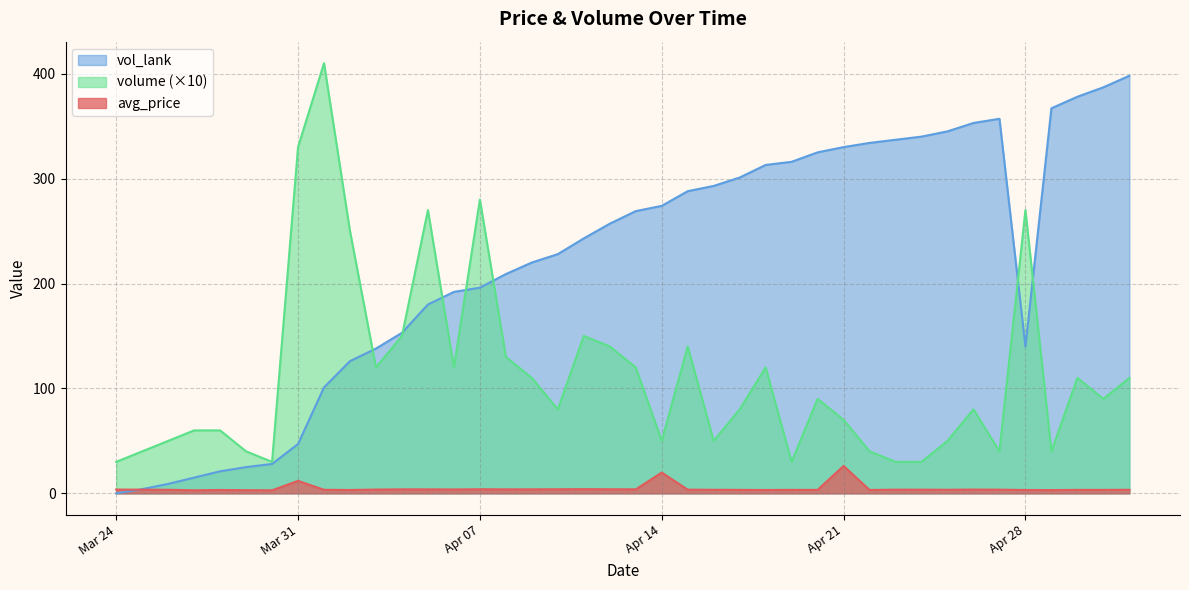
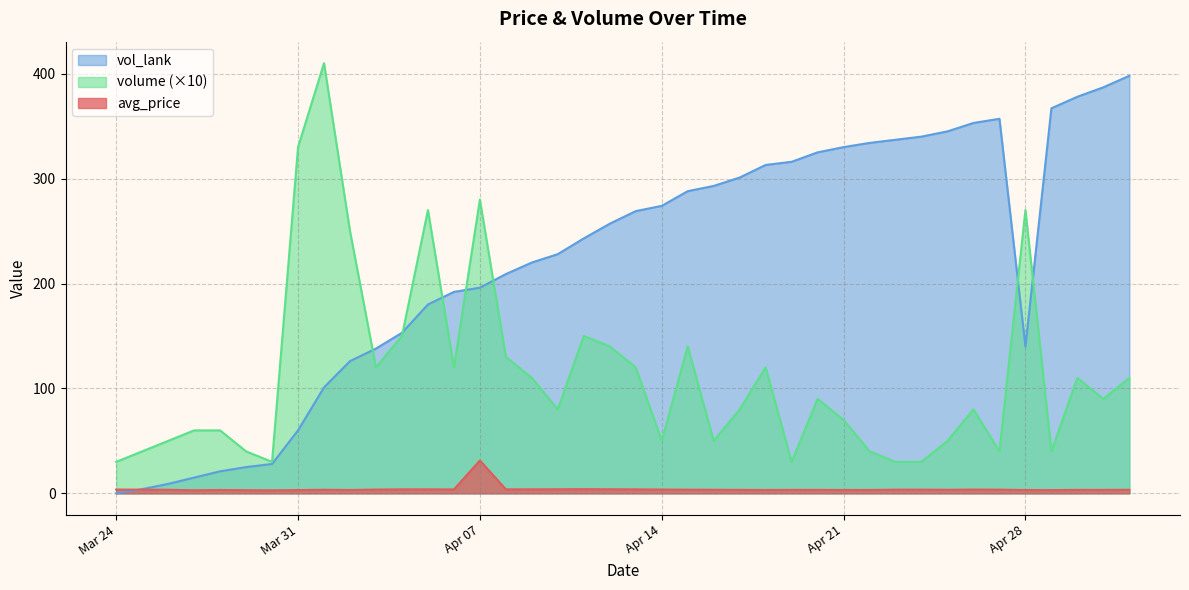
  {
    "vol_lank": {
      "Mar 24": 0,
-     "Mar 31": 47,
+     "Mar 31": 60,
      "Apr 07": 196,
      "Apr 14": 274,
      "Apr 21": 330,
      "Apr 28": 140
    },
    "volume (×10)": {
      "Mar 24": 30,
      "Mar 31": 330,
      "Apr 07": 280,
      "Apr 14": 50,
      "Apr 21": 70,
      "Apr 28": 270
    },
    "avg_price": {
      "Mar 24": 4,
-     "Mar 31": 12,
-     "Apr 07": 4,
-     "Apr 14": 20,
-     "Apr 21": 26,
+     "Mar 31": 3,
+     "Apr 07": 31,
+     "Apr 14": 4,
+     "Apr 21": 3,
      "Apr 28": 3
    }
  }
